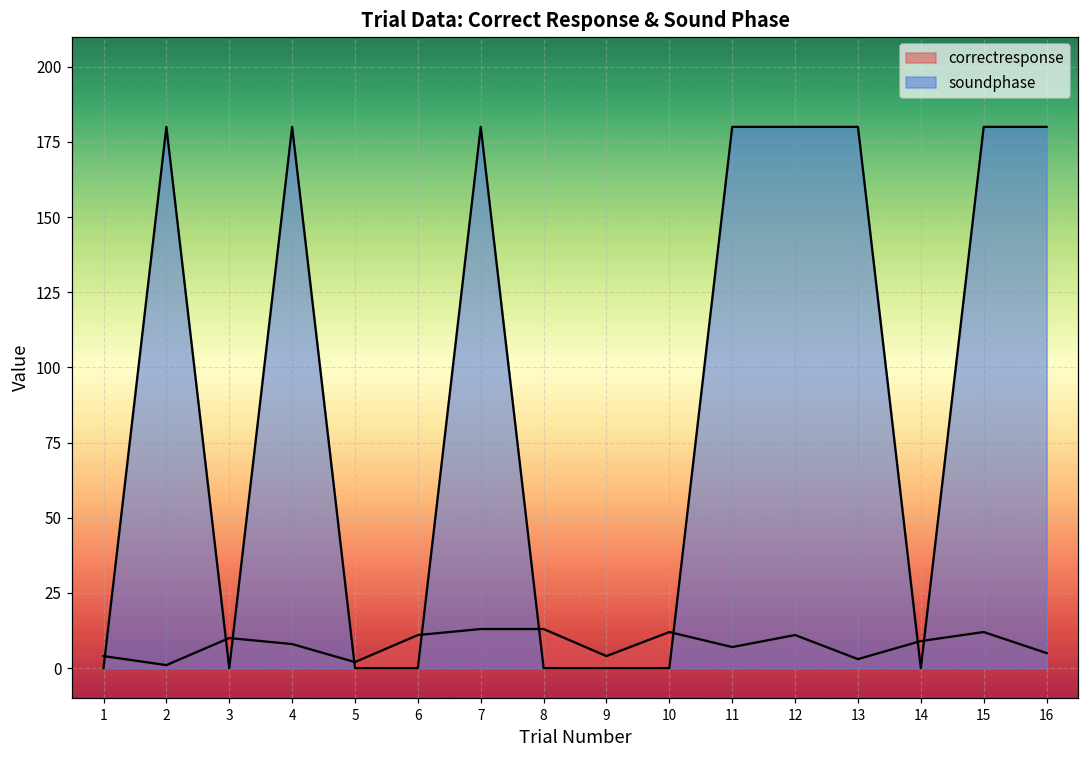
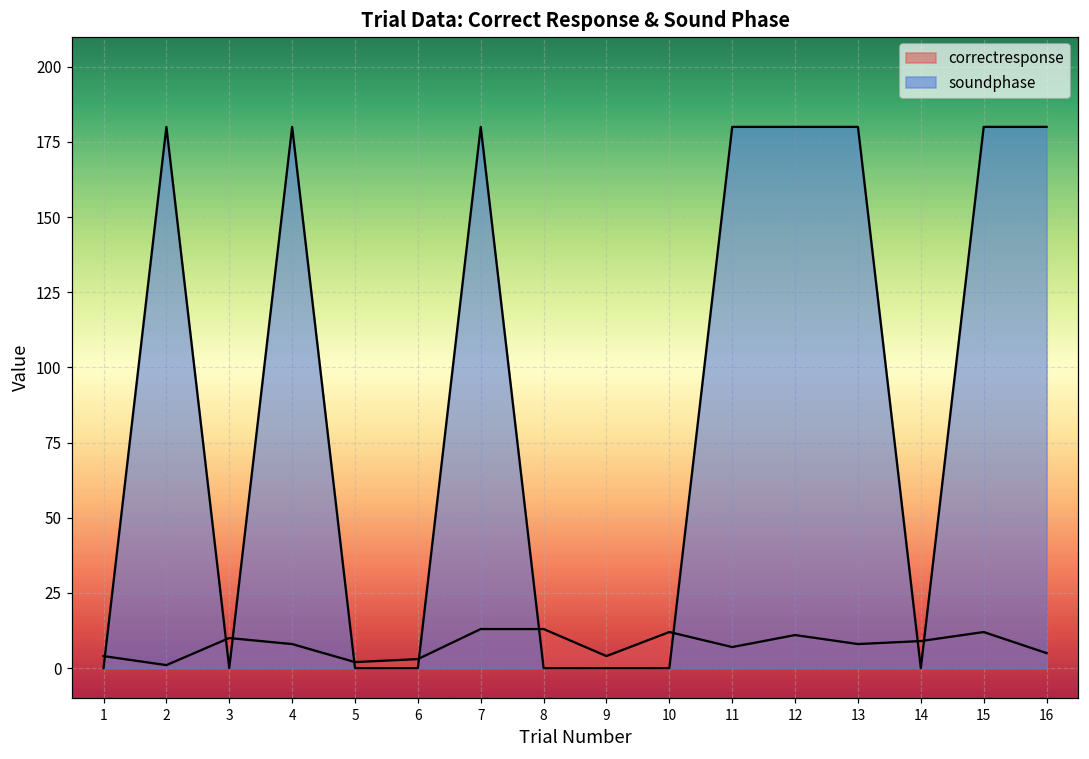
  {
    "correctresponse": {
      "1": 4,
      "2": 1,
      "3": 10,
      "4": 8,
      "5": 2,
-     "6": 11,
+     "6": 3,
      "7": 13,
      "8": 13,
      "9": 4,
      "10": 12,
      "11": 7,
      "12": 11,
-     "13": 3,
+     "13": 8,
      "14": 9,
      "15": 12,
      "16": 5
    },
    "soundphase": {
      "1": 0,
      "2": 180,
      "3": 0,
      "4": 180,
      "5": 0,
      "6": 0,
      "7": 180,
      "8": 0,
      "9": 0,
      "10": 0,
      "11": 180,
      "12": 180,
      "13": 180,
      "14": 0,
      "15": 180,
      "16": 180
    }
  }
